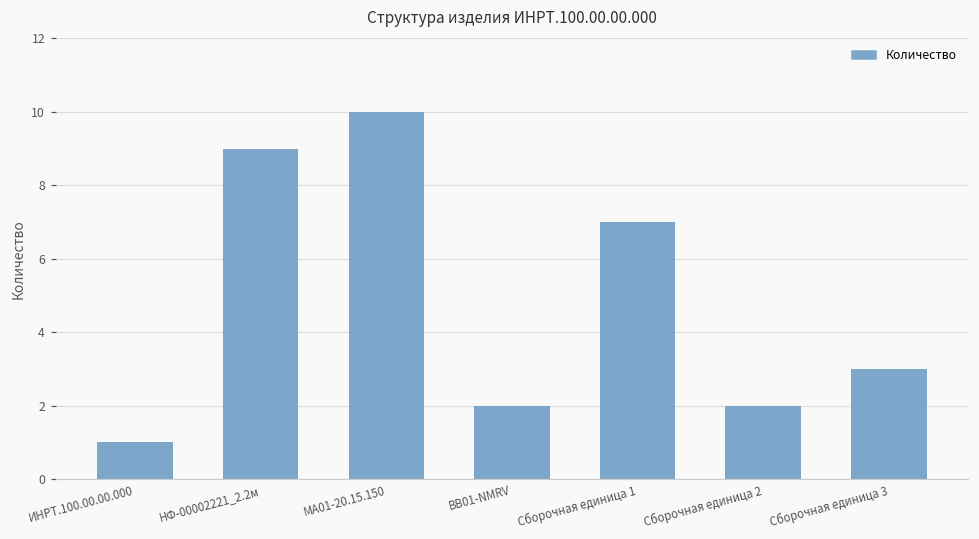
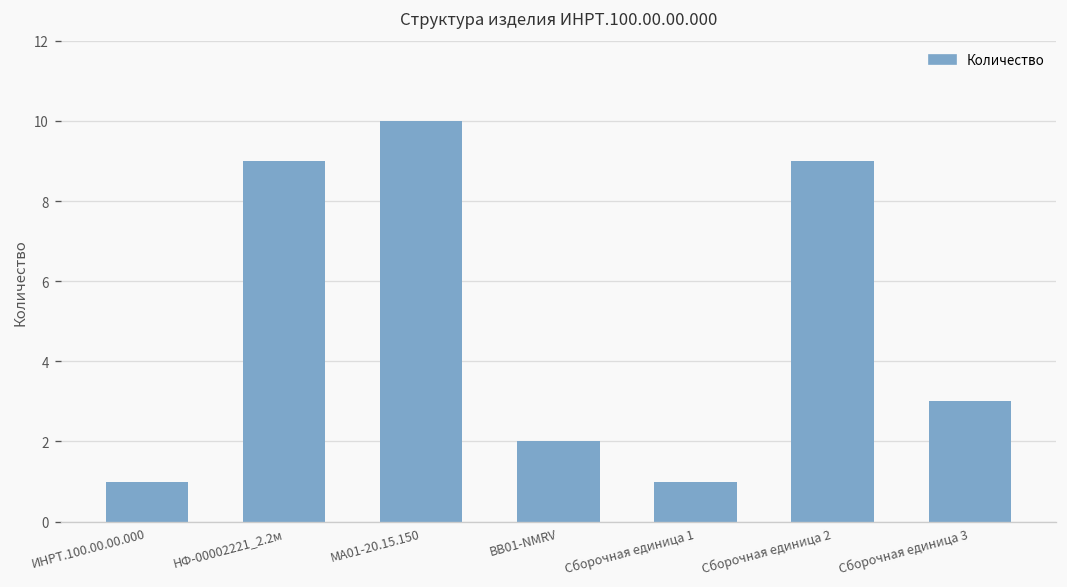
  {
    "ИНРТ.100.00.00.000": 1,
    "НФ-00002221_2.2м": 9,
    "MA01-20.15.150": 10,
    "BB01-NMRV": 2,
-   "Сборочная единица 1": 7,
-   "Сборочная единица 2": 2,
+   "Сборочная единица 1": 1,
+   "Сборочная единица 2": 9,
    "Сборочная единица 3": 3
  }
